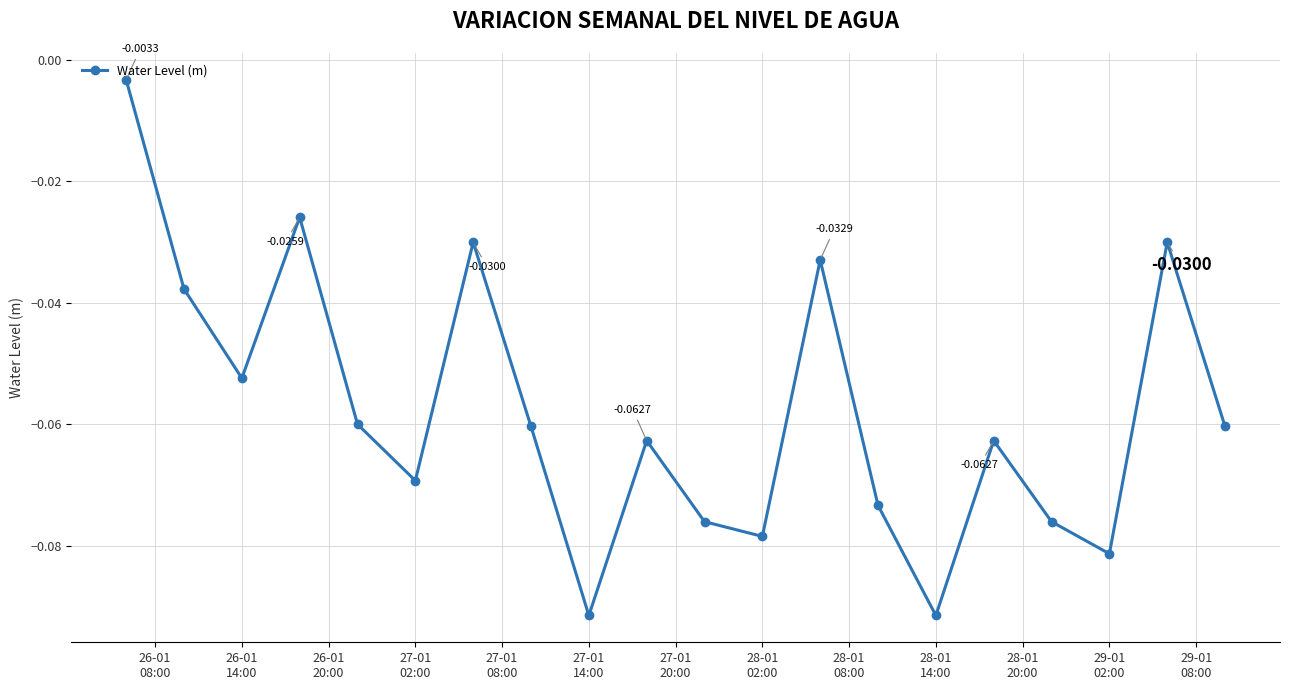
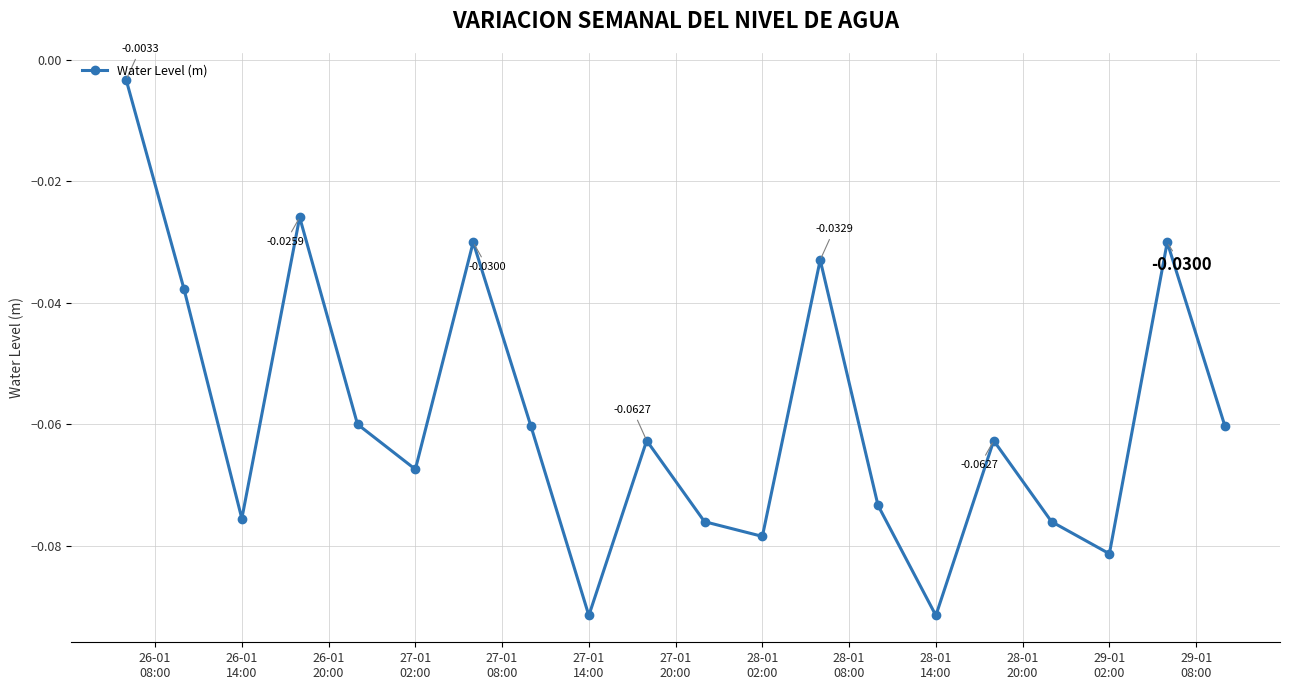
  {
-   "26-01 14:00": -0.052,
-   "27-01 02:00": -0.069,
+   "26-01 14:00": -0.076,
+   "27-01 02:00": -0.067,
    "27-01 14:00": -0.092,
    "28-01 02:00": -0.078,
    "28-01 14:00": -0.092,
    "29-01 02:00": -0.081
  }
